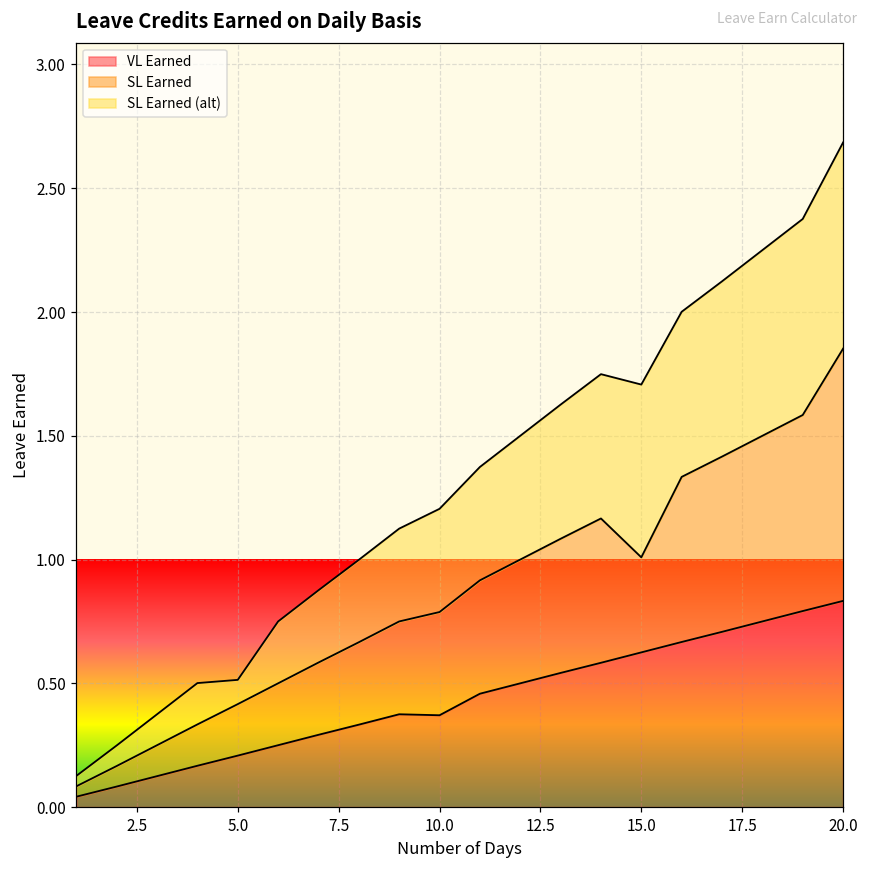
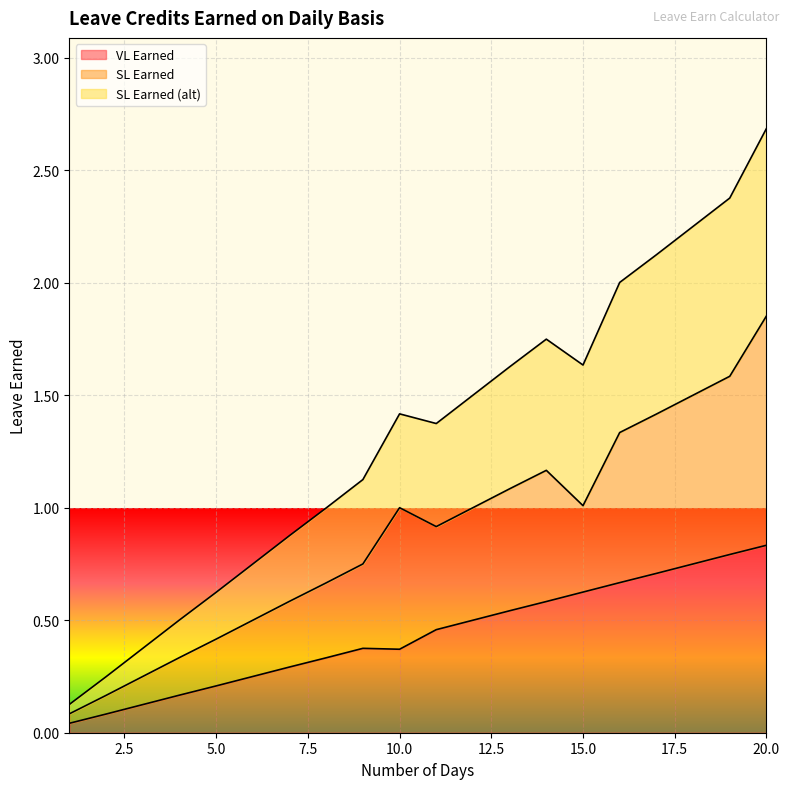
  {
    "VL Earned": {
      "5.0": 0.21,
      "10.0": 0.37,
      "15.0": 0.63,
      "20.0": 0.83
    },
    "SL Earned": {
      "5.0": 0.21,
-     "10.0": 0.42,
+     "10.0": 0.63,
      "15.0": 0.38,
      "20.0": 1.02
    },
    "SL Earned (alt)": {
-     "5.0": 0.10,
+     "5.0": 0.21,
      "10.0": 0.42,
-     "15.0": 0.70,
+     "15.0": 0.63,
      "20.0": 0.83
    }
  }
